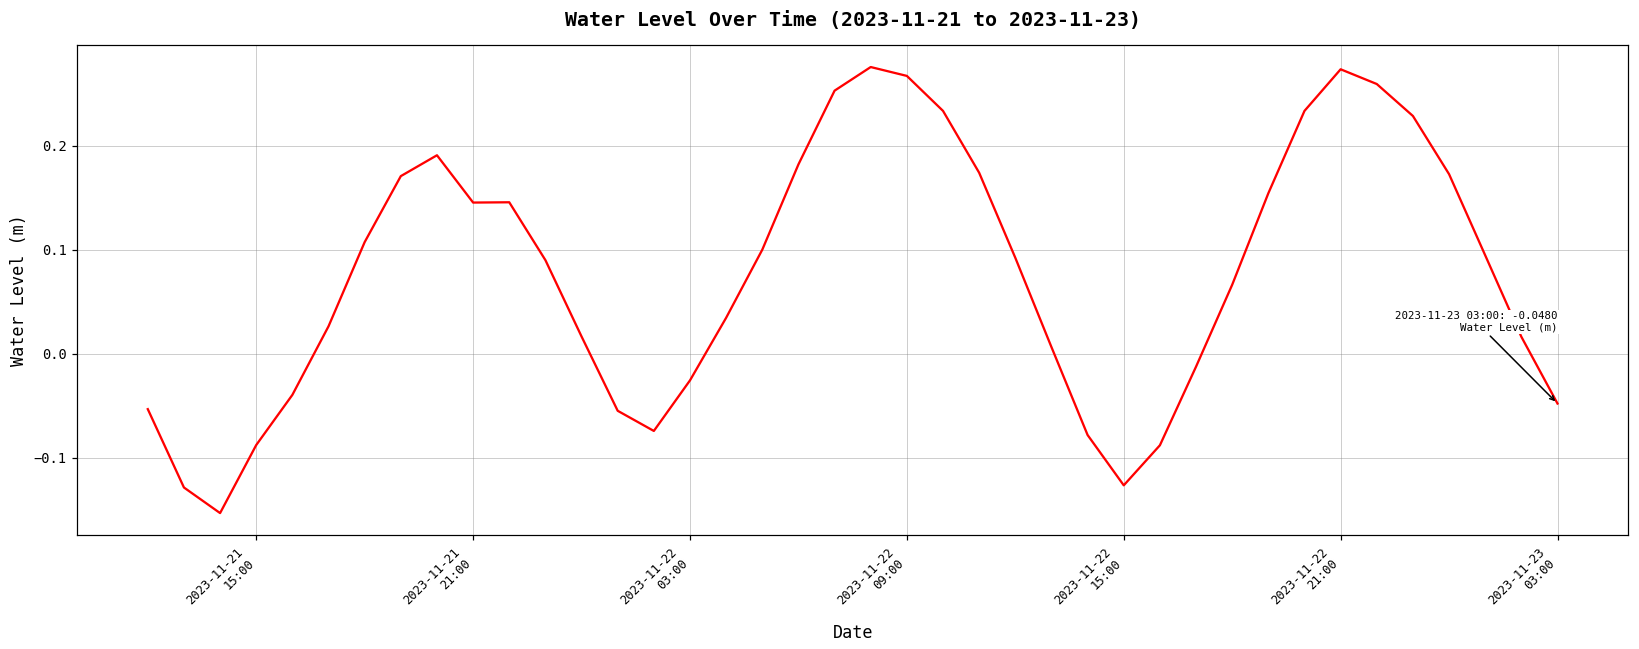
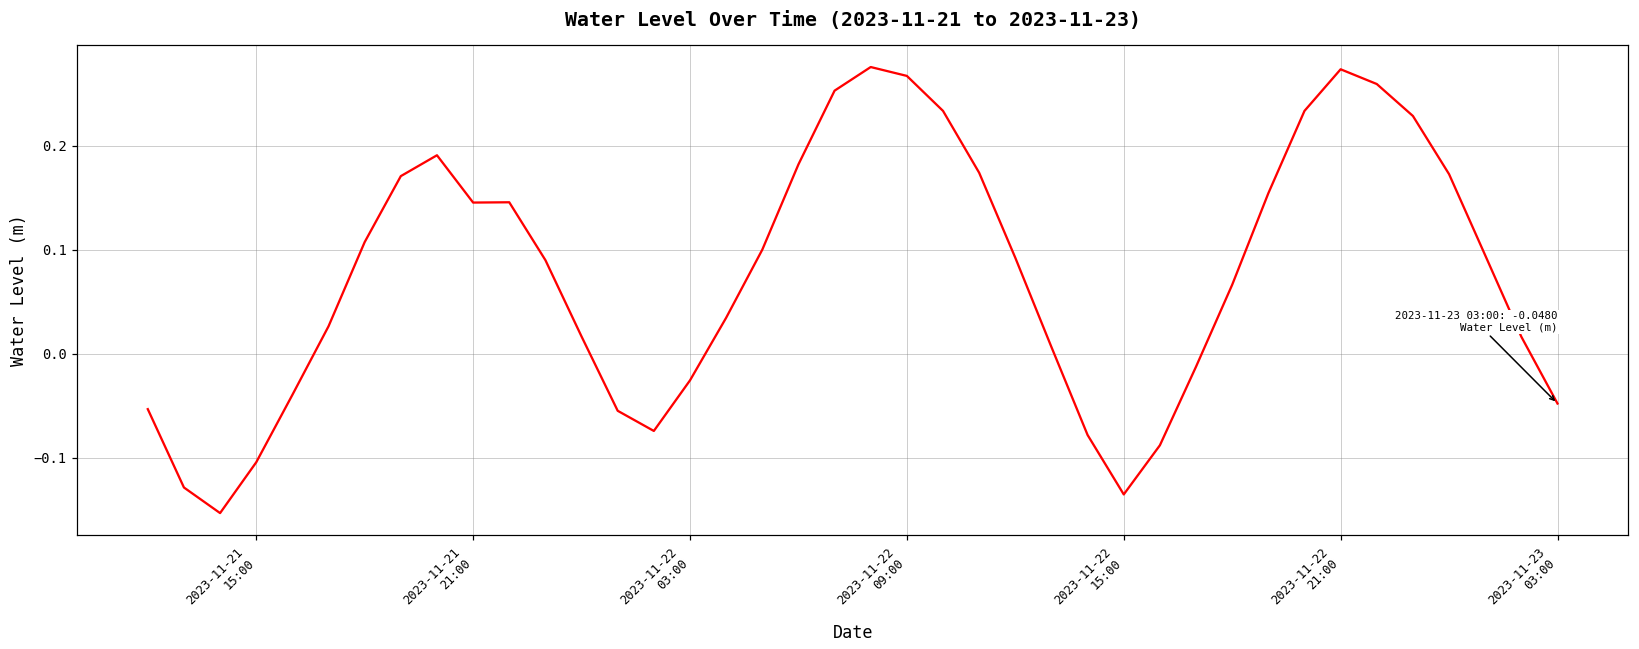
  {
-   "2023-11-21 15:00": -0.09,
+   "2023-11-21 15:00": -0.10,
    "2023-11-21 21:00": 0.15,
    "2023-11-22 03:00": -0.03,
    "2023-11-22 09:00": 0.27,
-   "2023-11-22 15:00": -0.13,
+   "2023-11-22 15:00": -0.14,
    "2023-11-22 21:00": 0.27,
    "2023-11-23 03:00": -0.05
  }
